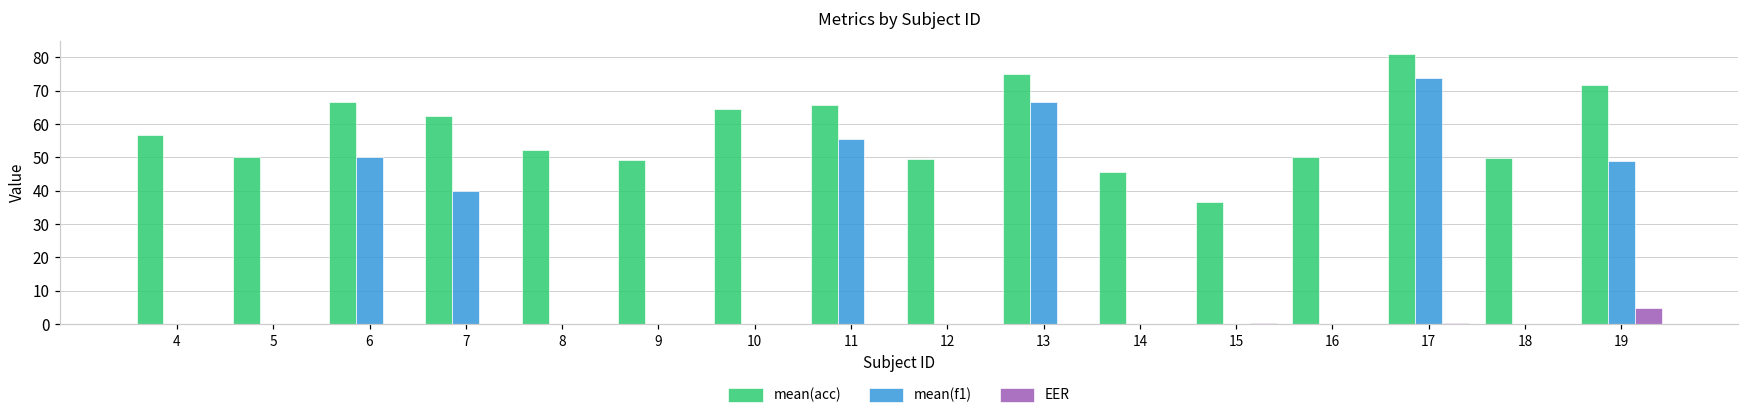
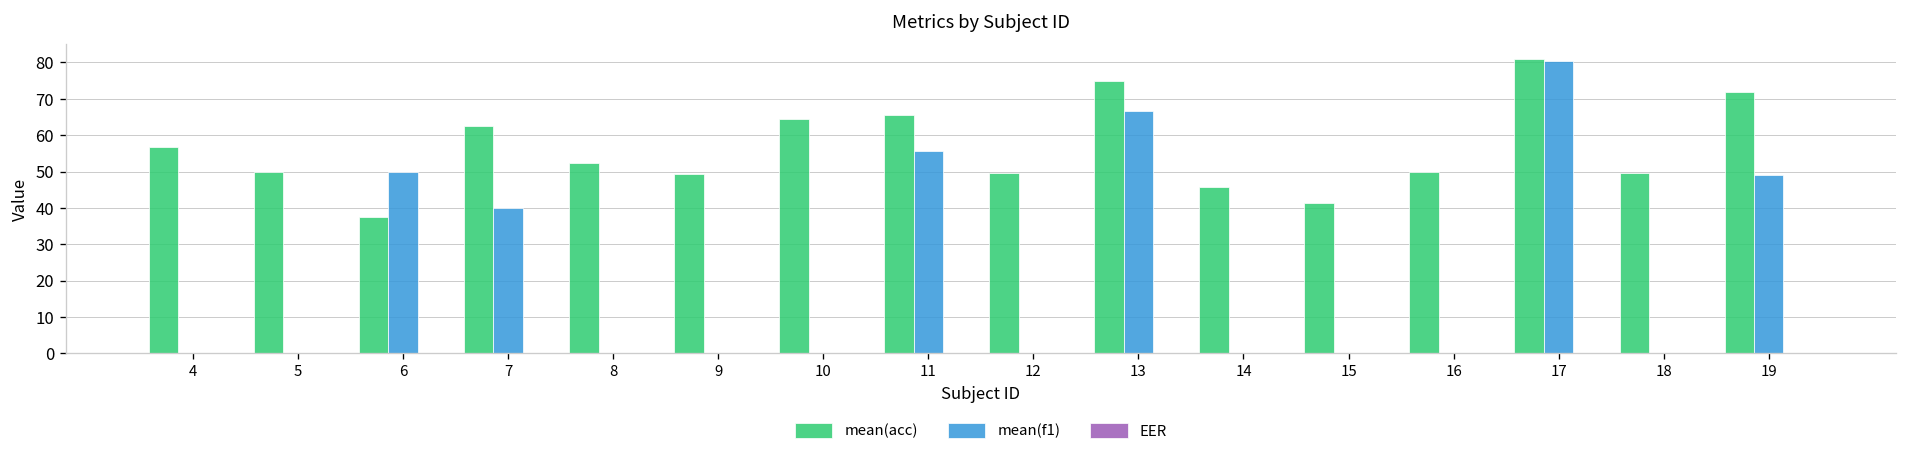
  {
    "mean(acc)": {
      "4": 57,
      "5": 50,
-     "6": 67,
+     "6": 38,
      "7": 63,
      "8": 52,
      "9": 49,
      "10": 65,
      "11": 66,
      "12": 50,
      "13": 75,
      "14": 46,
-     "15": 37,
+     "15": 41,
      "16": 50,
      "17": 81,
      "18": 50,
      "19": 72
    },
    "mean(f1)": {
      "4": 0,
      "5": 0,
      "6": 50,
      "7": 40,
      "8": 0,
      "9": 0,
      "10": 0,
      "11": 56,
      "12": 0,
      "13": 67,
      "14": 0,
      "15": 0,
      "16": 0,
-     "17": 74,
+     "17": 80,
      "18": 0,
      "19": 49
    },
    "EER": {
      "4": 0,
      "7": 0,
-     "19": 5
+     "19": 0
    }
  }
